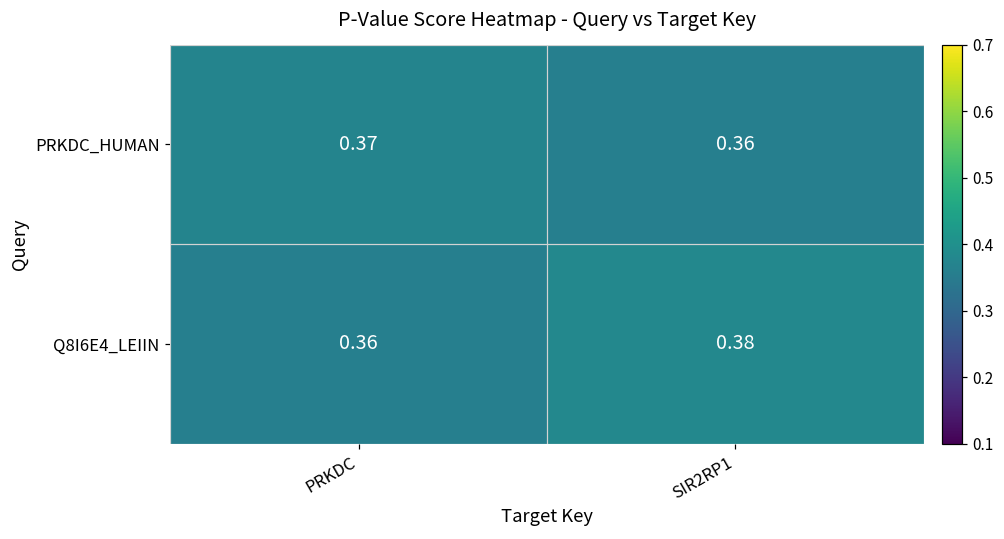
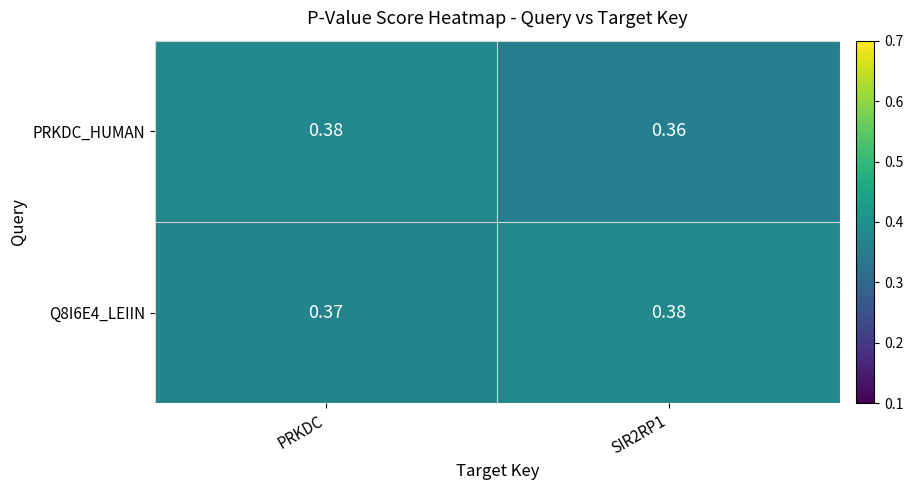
  {
    "PRKDC_HUMAN": {
-     "PRKDC": 0.37,
+     "PRKDC": 0.38,
      "SIR2RP1": 0.36
    },
    "Q8I6E4_LEIIN": {
-     "PRKDC": 0.36,
+     "PRKDC": 0.37,
      "SIR2RP1": 0.38
    }
  }
